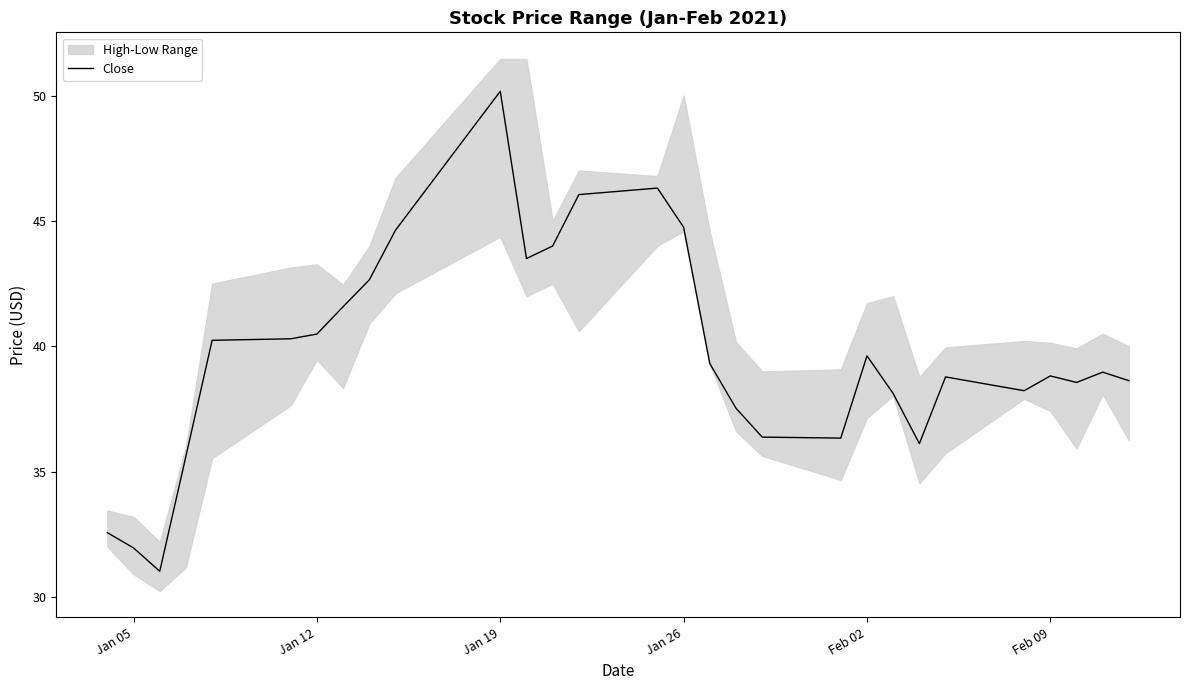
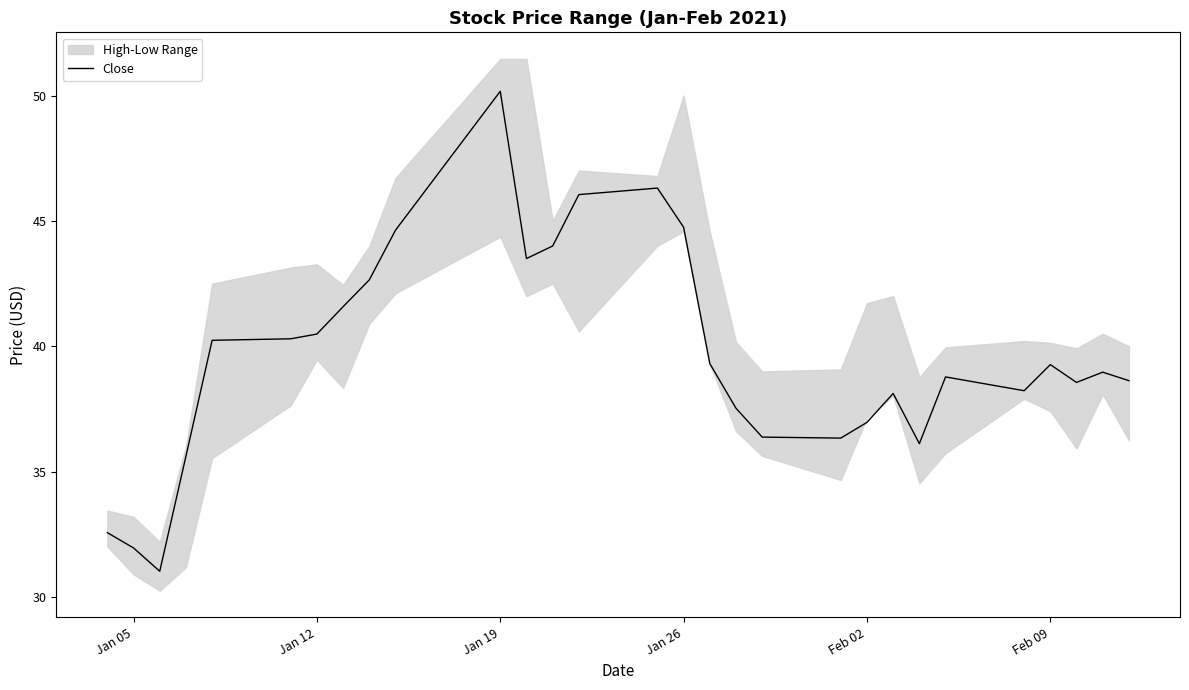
  {
    "Close": {
      "Jan 05": 32.0,
      "Jan 12": 40.5,
      "Jan 19": 50.2,
      "Jan 26": 44.7,
-     "Feb 02": 39.6,
-     "Feb 09": 38.8
+     "Feb 02": 37.0,
+     "Feb 09": 39.3
    }
  }
